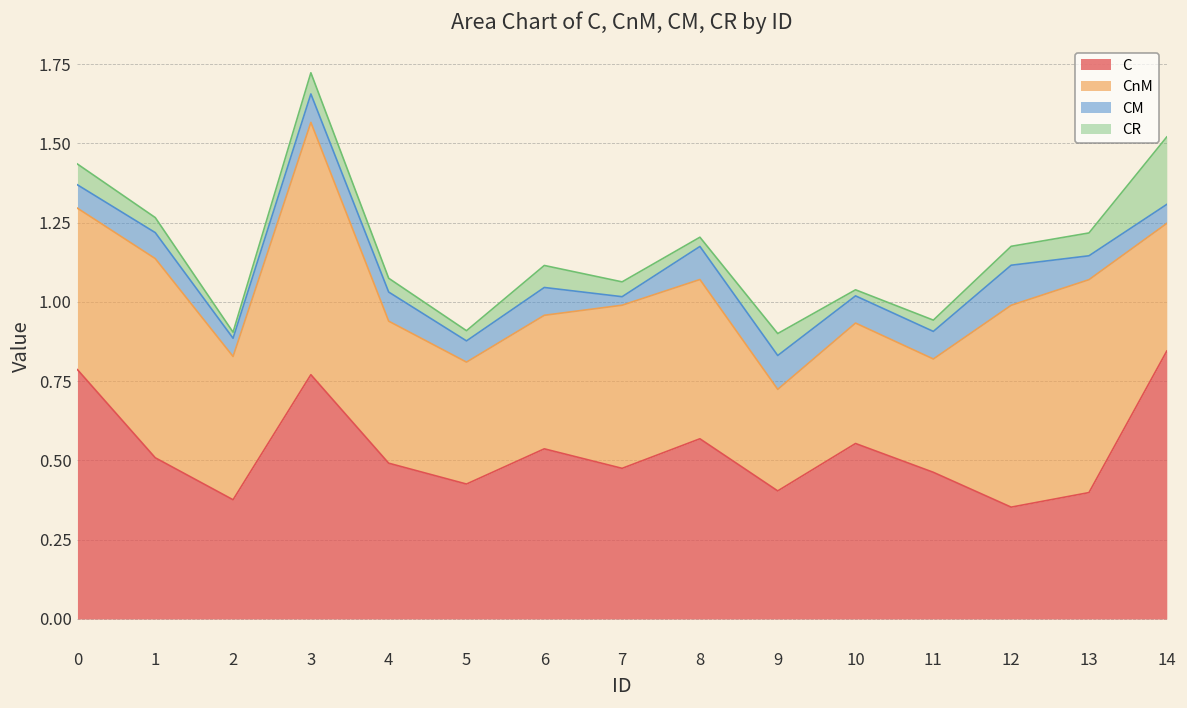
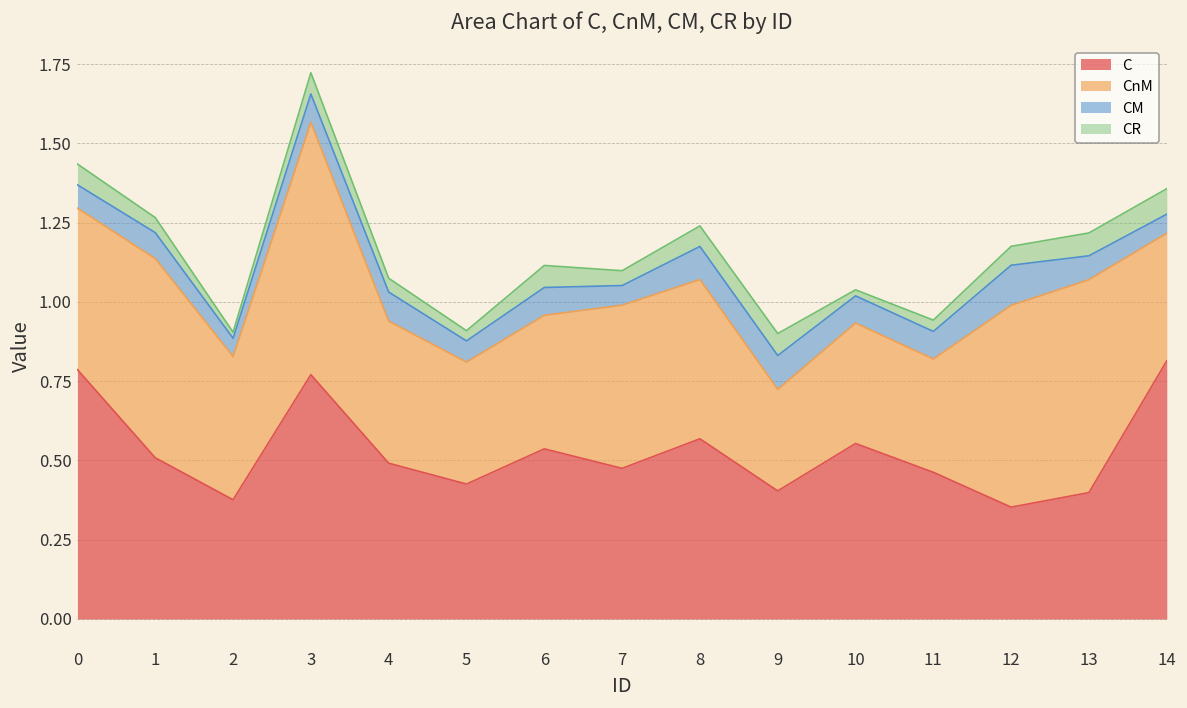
  {
    "C": {
      "0": 0.79,
      "1": 0.51,
      "2": 0.38,
      "3": 0.77,
      "4": 0.49,
      "5": 0.43,
      "6": 0.54,
      "7": 0.48,
      "8": 0.57,
      "9": 0.40,
      "10": 0.55,
      "11": 0.46,
      "12": 0.35,
      "13": 0.40,
-     "14": 0.85
+     "14": 0.81
    },
    "CnM": {
      "0": 0.51,
      "1": 0.63,
      "2": 0.45,
      "3": 0.80,
      "4": 0.45,
      "5": 0.38,
      "6": 0.42,
      "7": 0.51,
      "8": 0.50,
      "9": 0.32,
      "10": 0.38,
      "11": 0.36,
      "12": 0.64,
      "13": 0.67,
      "14": 0.40
    },
    "CM": {
      "0": 0.07,
      "1": 0.08,
      "2": 0.06,
      "3": 0.09,
      "4": 0.09,
      "5": 0.07,
      "6": 0.09,
-     "7": 0.03,
+     "7": 0.06,
      "8": 0.10,
      "9": 0.11,
      "10": 0.09,
      "11": 0.09,
      "12": 0.13,
      "13": 0.08,
      "14": 0.06
    },
    "CR": {
      "0": 0.07,
      "1": 0.05,
      "2": 0.02,
      "3": 0.07,
      "4": 0.04,
      "5": 0.03,
      "6": 0.07,
      "7": 0.05,
-     "8": 0.03,
+     "8": 0.06,
      "9": 0.07,
      "10": 0.02,
      "11": 0.04,
      "12": 0.06,
      "13": 0.07,
-     "14": 0.21
+     "14": 0.08
    }
  }
